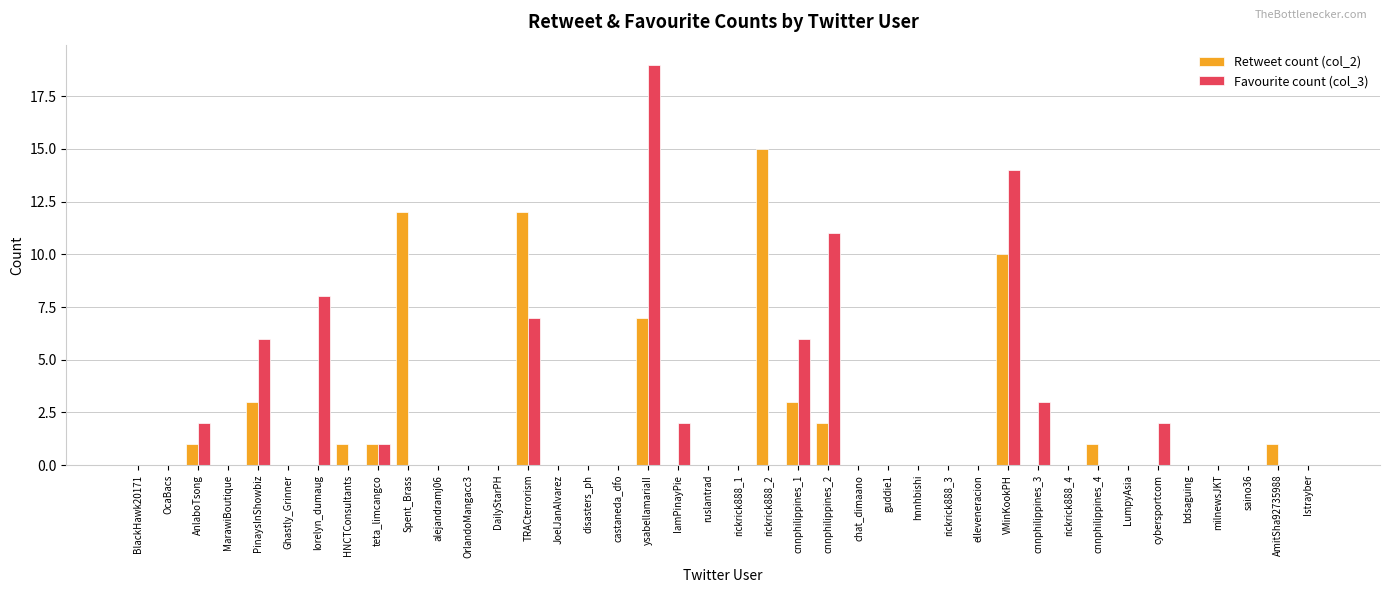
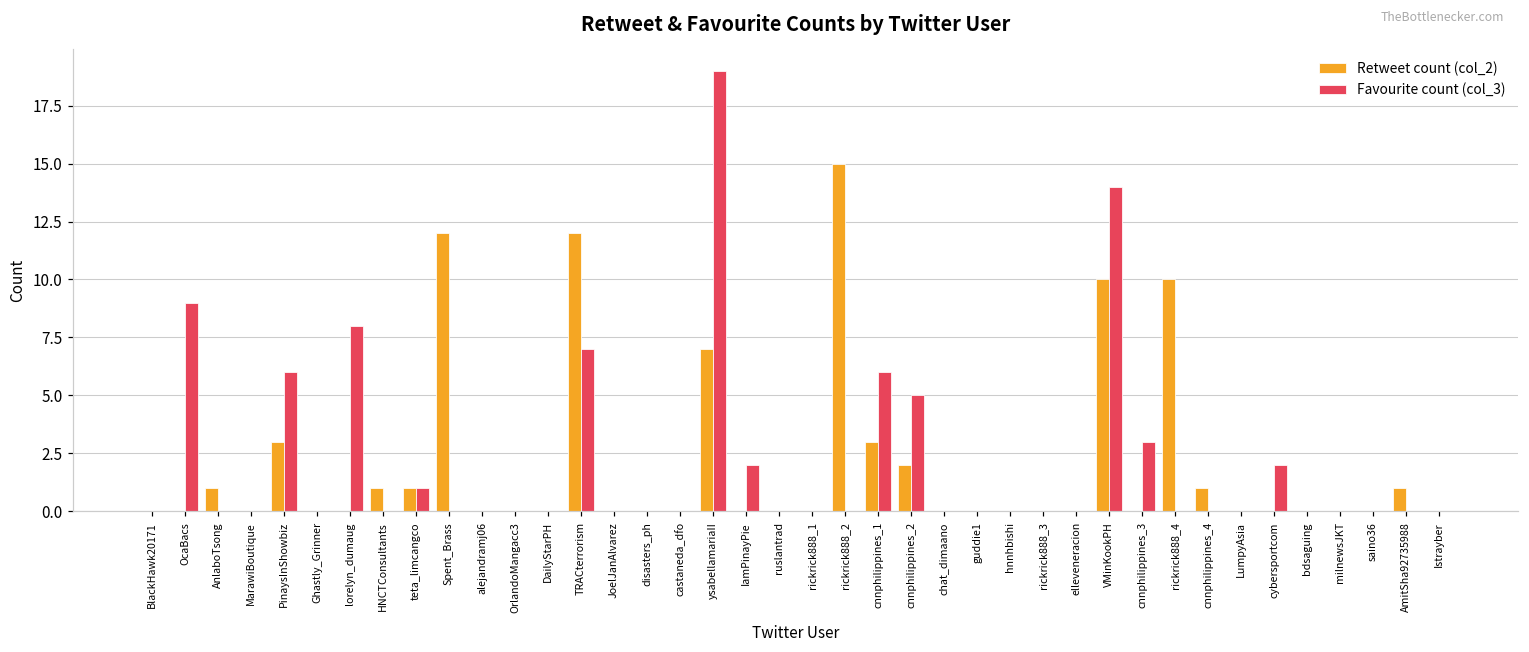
  {
    "Retweet count (col_2)": {
      "BlackHawk20171": 0,
      "OcaBacs": 0,
      "AnlaboTsong": 1,
      "MarawiBoutique": 0,
      "PinaysInShowbiz": 3,
      "Ghastly_Grinner": 0,
      "lorelyn_dumaug": 0,
      "HNCTConsultants": 1,
      "teta_limcangco": 1,
      "Spent_Brass": 12,
      "alejandramj06": 0,
      "OrlandoMangacc3": 0,
      "DailyStarPH": 0,
      "TRACterrorism": 12,
      "JoelJanAlvarez": 0,
      "disasters_ph": 0,
      "castaneda_dfo": 0,
      "ysabellamariaII": 7,
      "IamPinayPie": 0,
      "ruslantrad": 0,
      "rickrick888_1": 0,
      "rickrick888_2": 15,
      "cnnphilippines_1": 3,
      "cnnphilippines_2": 2,
      "chat_dimaano": 0,
      "guddie1": 0,
      "hnnhbishi": 0,
      "rickrick888_3": 0,
      "elleveneracion": 0,
      "VMinKookPH": 10,
      "cnnphilippines_3": 0,
-     "rickrick888_4": 0,
+     "rickrick888_4": 10,
      "cnnphilippines_4": 1,
      "LumpyAsia": 0,
      "cybersportcom": 0,
      "bdsaguing": 0,
      "milnewsJKT": 0,
      "saino36": 0,
      "AmitSha92735988": 1,
      "Istrayber": 0
    },
    "Favourite count (col_3)": {
      "BlackHawk20171": 0,
-     "OcaBacs": 0,
-     "AnlaboTsong": 2,
+     "OcaBacs": 9,
+     "AnlaboTsong": 0,
      "MarawiBoutique": 0,
      "PinaysInShowbiz": 6,
      "Ghastly_Grinner": 0,
      "lorelyn_dumaug": 8,
      "HNCTConsultants": 0,
      "teta_limcangco": 1,
      "Spent_Brass": 0,
      "alejandramj06": 0,
      "OrlandoMangacc3": 0,
      "DailyStarPH": 0,
      "TRACterrorism": 7,
      "JoelJanAlvarez": 0,
      "disasters_ph": 0,
      "castaneda_dfo": 0,
      "ysabellamariaII": 19,
      "IamPinayPie": 2,
      "ruslantrad": 0,
      "rickrick888_1": 0,
      "rickrick888_2": 0,
      "cnnphilippines_1": 6,
-     "cnnphilippines_2": 11,
+     "cnnphilippines_2": 5,
      "chat_dimaano": 0,
      "guddie1": 0,
      "hnnhbishi": 0,
      "rickrick888_3": 0,
      "elleveneracion": 0,
      "VMinKookPH": 14,
      "cnnphilippines_3": 3,
      "rickrick888_4": 0,
      "cnnphilippines_4": 0,
      "LumpyAsia": 0,
      "cybersportcom": 2,
      "bdsaguing": 0,
      "milnewsJKT": 0,
      "saino36": 0,
      "AmitSha92735988": 0,
      "Istrayber": 0
    }
  }
